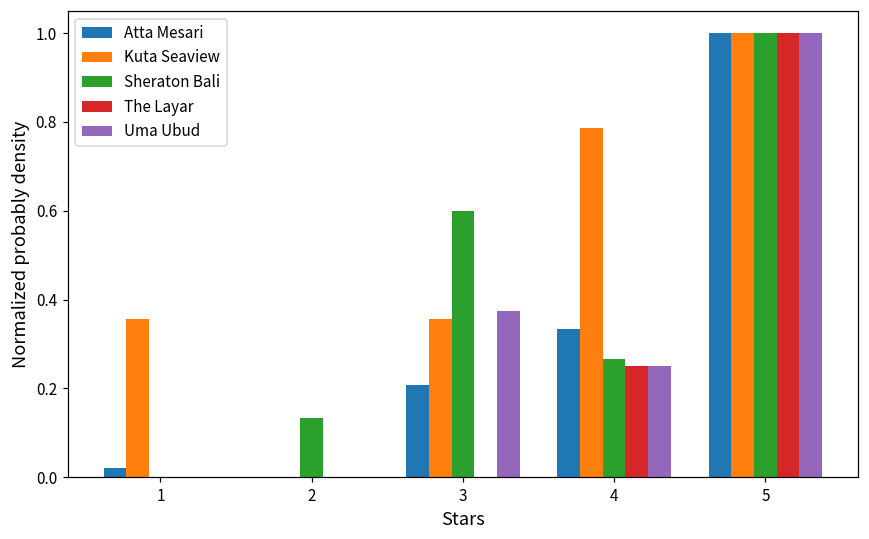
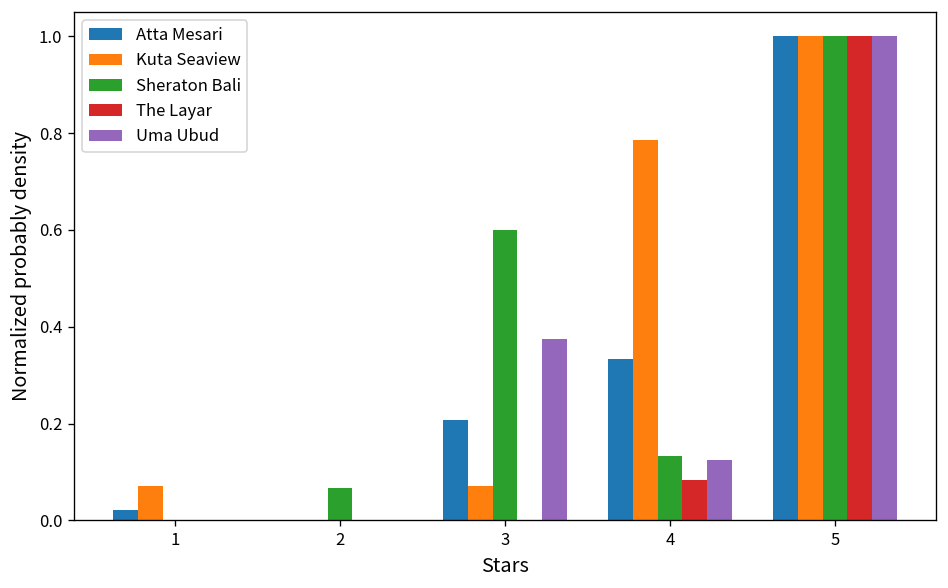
  {
    "Atta Mesari": {
      "1": 0.02,
      "2": 0.00,
      "3": 0.21,
      "4": 0.33,
      "5": 1.00
    },
    "Kuta Seaview": {
-     "1": 0.36,
+     "1": 0.07,
      "2": 0.00,
-     "3": 0.36,
+     "3": 0.07,
      "4": 0.79,
      "5": 1.00
    },
    "Sheraton Bali": {
      "1": 0.00,
-     "2": 0.13,
+     "2": 0.07,
      "3": 0.60,
-     "4": 0.27,
+     "4": 0.13,
      "5": 1.00
    },
    "The Layar": {
      "1": 0.00,
      "2": 0.00,
      "3": 0.00,
-     "4": 0.25,
+     "4": 0.08,
      "5": 1.00
    },
    "Uma Ubud": {
      "1": 0.00,
      "2": 0.00,
      "3": 0.38,
-     "4": 0.25,
+     "4": 0.13,
      "5": 1.00
    }
  }
